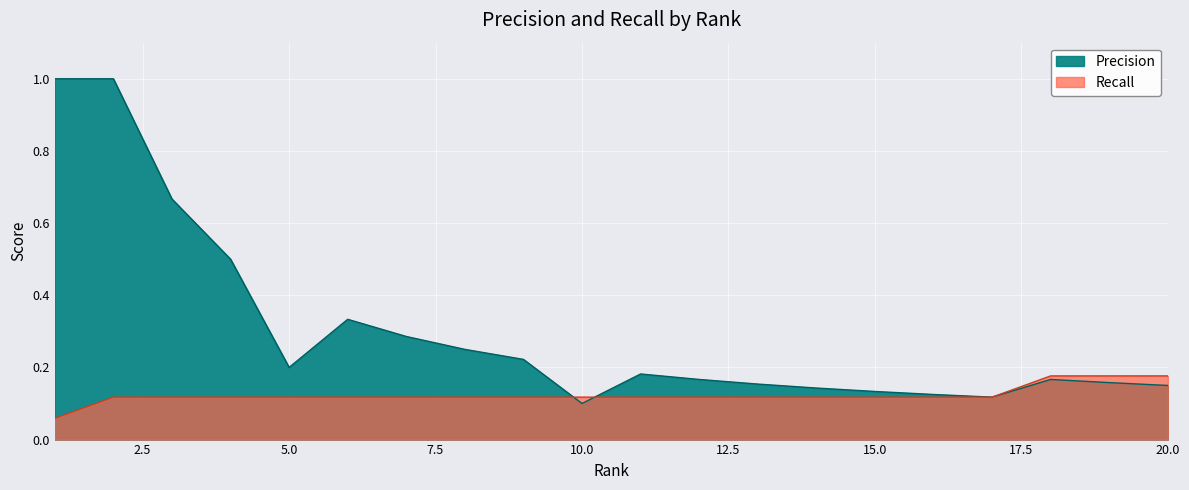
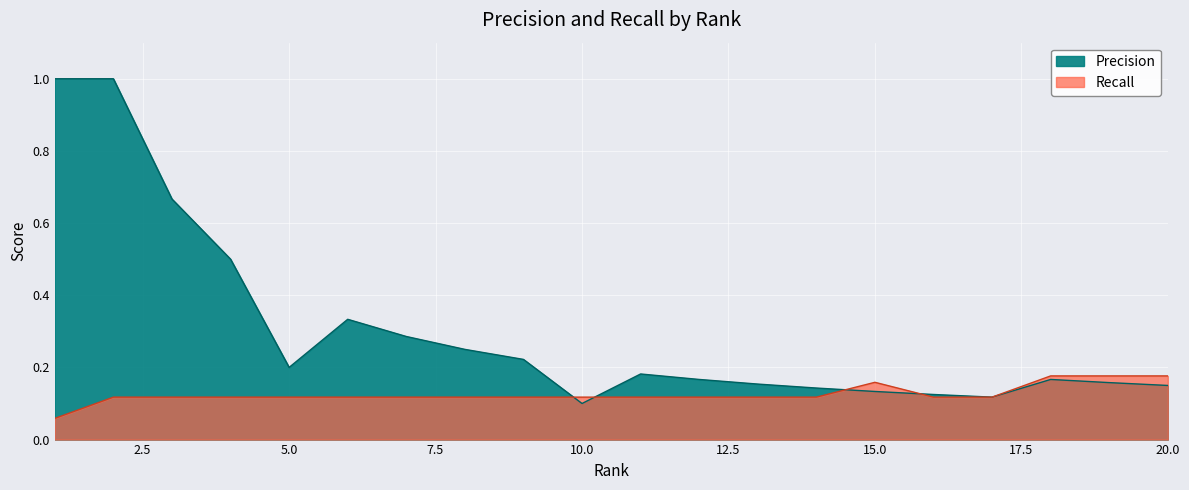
  {
    "Precision": {
      "5.0": 0.20,
      "10.0": 0.10,
      "15.0": 0.13,
      "20.0": 0.15
    },
    "Recall": {
      "5.0": 0.12,
      "10.0": 0.12,
-     "15.0": 0.12,
+     "15.0": 0.16,
      "20.0": 0.18
    }
  }
